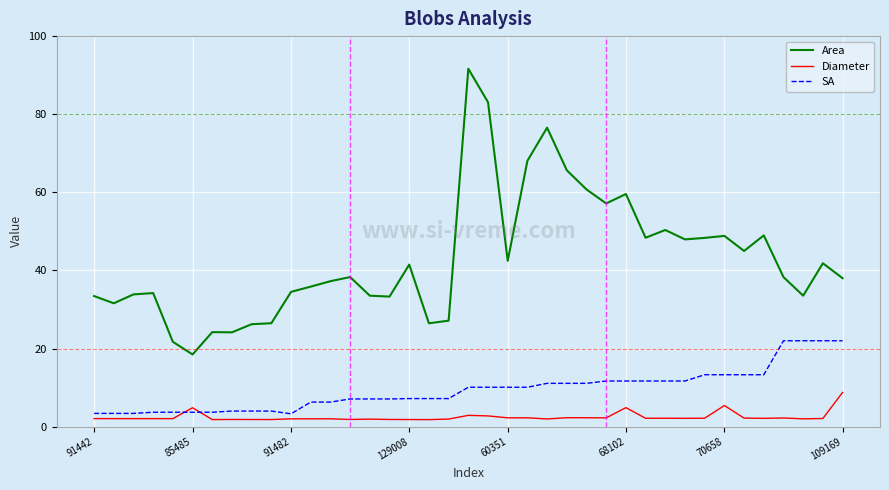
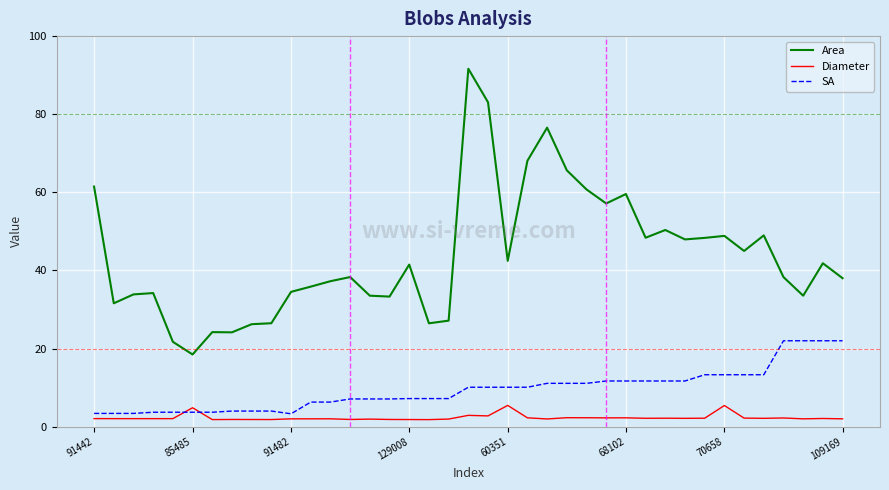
  {
    "Area": {
-     "91442": 33,
+     "91442": 61,
      "85485": 18,
      "91482": 35,
      "129008": 42,
      "60351": 42,
      "68102": 60,
      "70658": 49,
      "109169": 38
    },
    "Diameter": {
      "91442": 2,
      "85485": 5,
      "91482": 2,
      "129008": 2,
-     "60351": 2,
-     "68102": 5,
+     "60351": 5,
+     "68102": 2,
      "70658": 5,
-     "109169": 9
+     "109169": 2
    },
    "SA": {
      "91442": 3,
      "85485": 4,
      "91482": 3,
      "129008": 7,
      "60351": 10,
      "68102": 12,
      "70658": 13,
      "109169": 22
    }
  }
